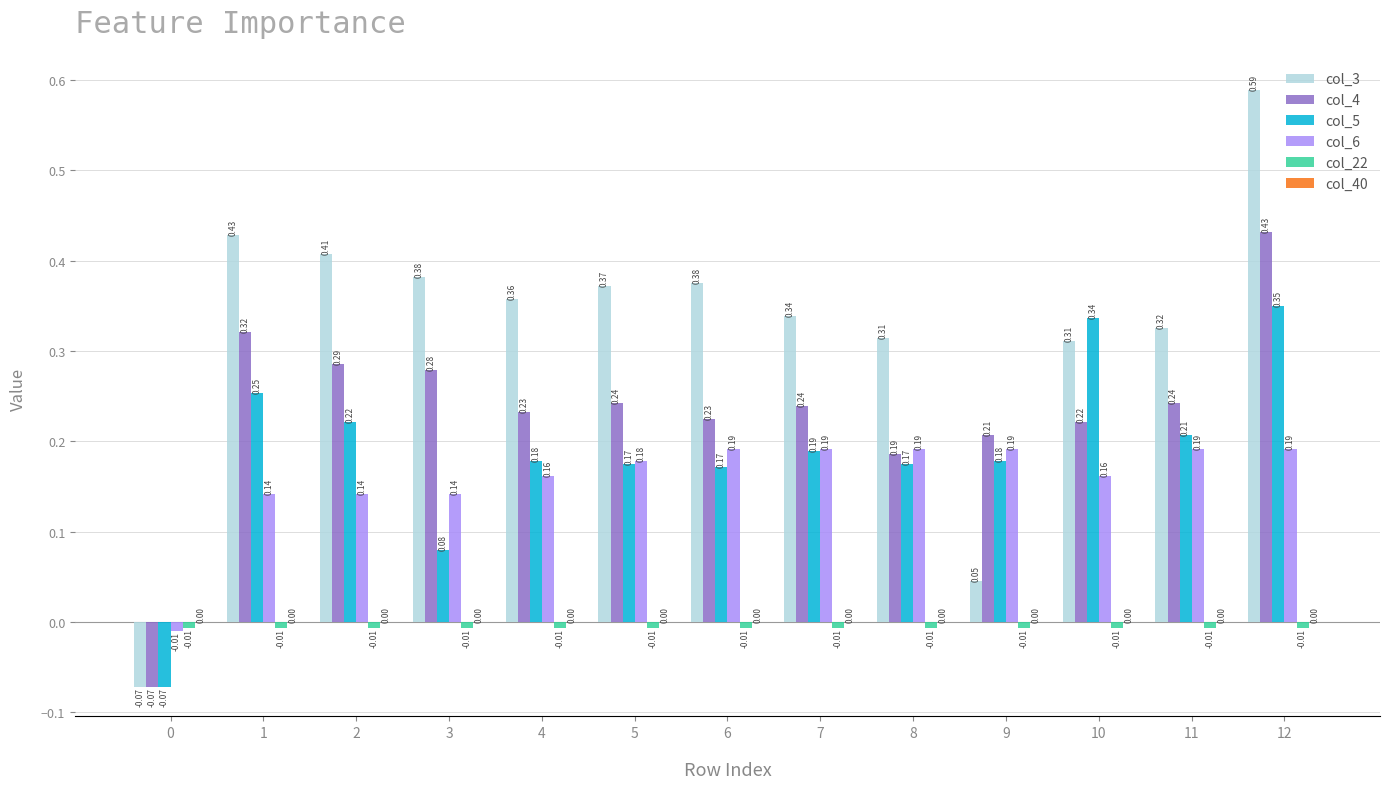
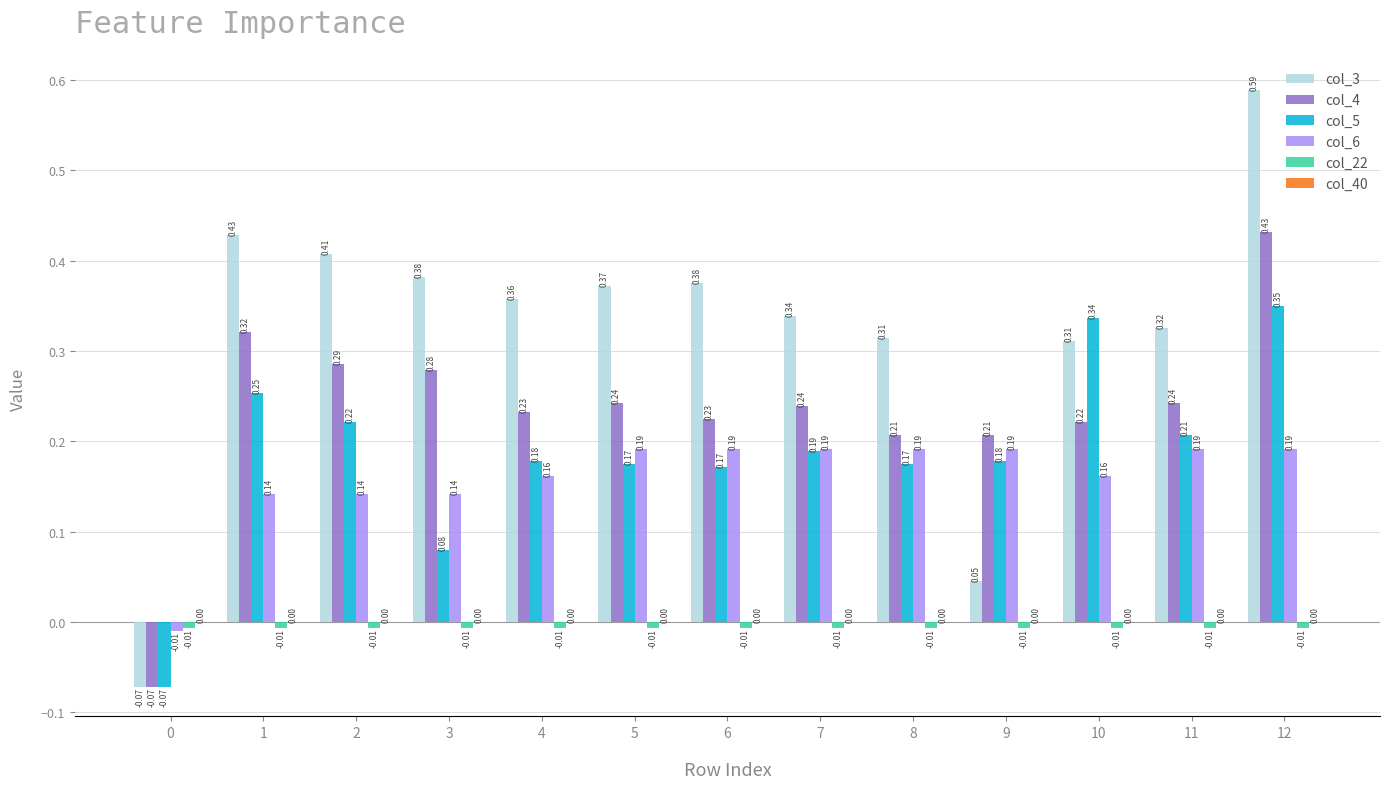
  {
    "col_3": {
      "0": -0.07,
      "1": 0.43,
      "2": 0.41,
      "3": 0.38,
      "4": 0.36,
      "5": 0.37,
      "6": 0.38,
      "7": 0.34,
      "8": 0.31,
      "9": 0.05,
      "10": 0.31,
      "11": 0.32,
      "12": 0.59
    },
    "col_4": {
      "0": -0.07,
      "1": 0.32,
      "2": 0.29,
      "3": 0.28,
      "4": 0.23,
      "5": 0.24,
      "6": 0.23,
      "7": 0.24,
-     "8": 0.19,
+     "8": 0.21,
      "9": 0.21,
      "10": 0.22,
      "11": 0.24,
      "12": 0.43
    },
    "col_5": {
      "0": -0.07,
      "1": 0.25,
      "2": 0.22,
      "3": 0.08,
      "4": 0.18,
      "5": 0.17,
      "6": 0.17,
      "7": 0.19,
      "8": 0.17,
      "9": 0.18,
      "10": 0.34,
      "11": 0.21,
      "12": 0.35
    },
    "col_6": {
      "0": -0.01,
      "1": 0.14,
      "2": 0.14,
      "3": 0.14,
      "4": 0.16,
-     "5": 0.18,
+     "5": 0.19,
      "6": 0.19,
      "7": 0.19,
      "8": 0.19,
      "9": 0.19,
      "10": 0.16,
      "11": 0.19,
      "12": 0.19
    },
    "col_22": {
      "0": -0.01,
      "1": -0.01,
      "2": -0.01,
      "3": -0.01,
      "4": -0.01,
      "5": -0.01,
      "6": -0.01,
      "7": -0.01,
      "8": -0.01,
      "9": -0.01,
      "10": -0.01,
      "11": -0.01,
      "12": -0.01
    },
    "col_40": {
      "0": 0.00,
      "1": 0.00,
      "2": 0.00,
      "3": 0.00,
      "4": 0.00,
      "5": 0.00,
      "6": 0.00,
      "7": 0.00,
      "8": 0.00,
      "9": 0.00,
      "10": 0.00,
      "11": 0.00,
      "12": 0.00
    }
  }
